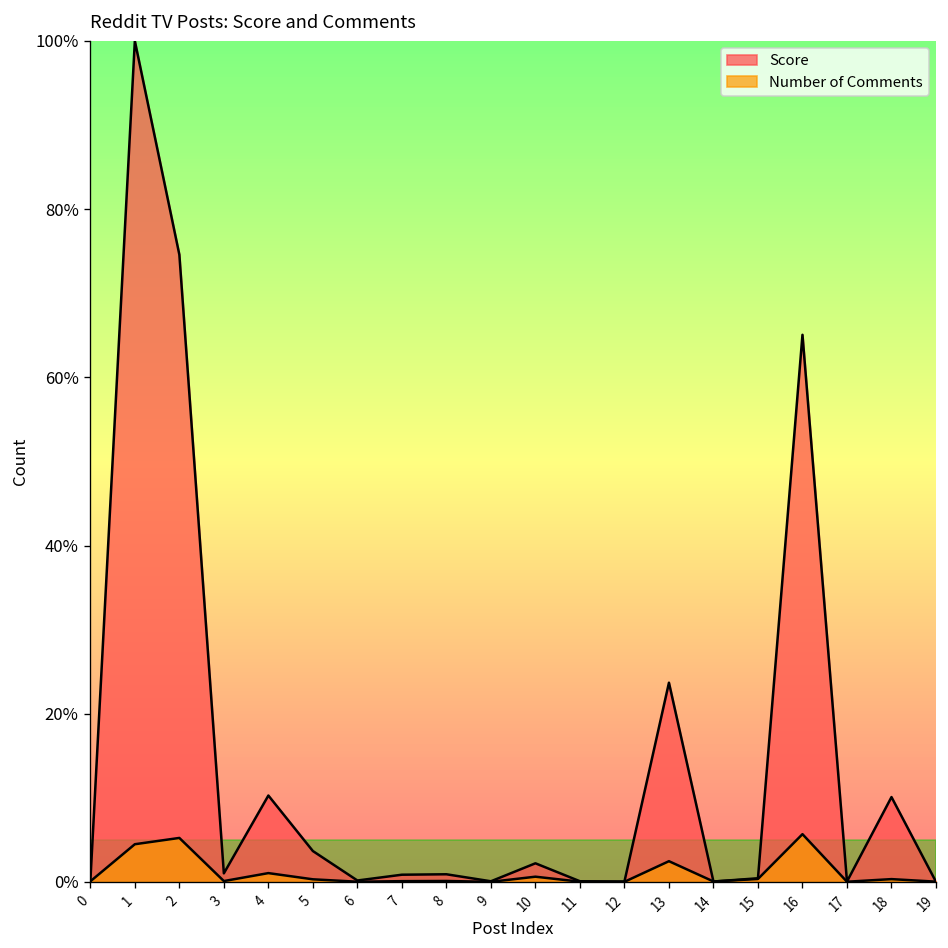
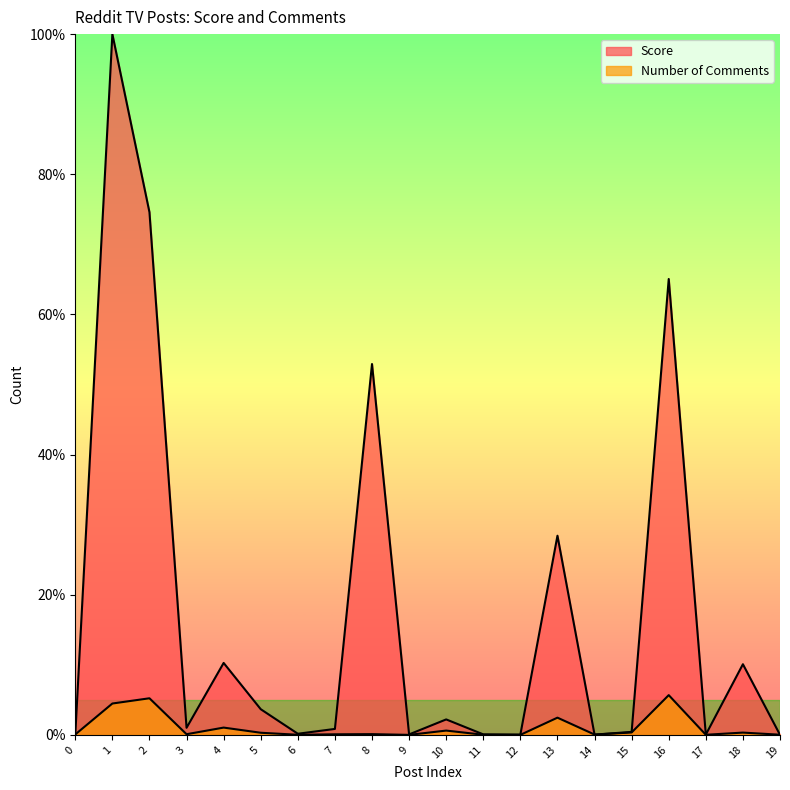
  {
    "Score": {
      "1": "100%",
      "2": "75%",
      "3": "1%",
      "4": "10%",
      "5": "4%",
      "7": "1%",
-     "8": "1%",
+     "8": "53%",
      "10": "2%",
-     "13": "24%",
+     "13": "28%",
      "16": "65%",
      "18": "10%"
    },
    "Number of Comments": {
      "1": "4%",
      "2": "5%",
      "3": "0%",
      "4": "1%",
      "5": "0%",
      "7": "0%",
      "8": "0%",
      "10": "1%",
      "13": "2%",
      "16": "6%",
      "18": "0%"
    }
  }
